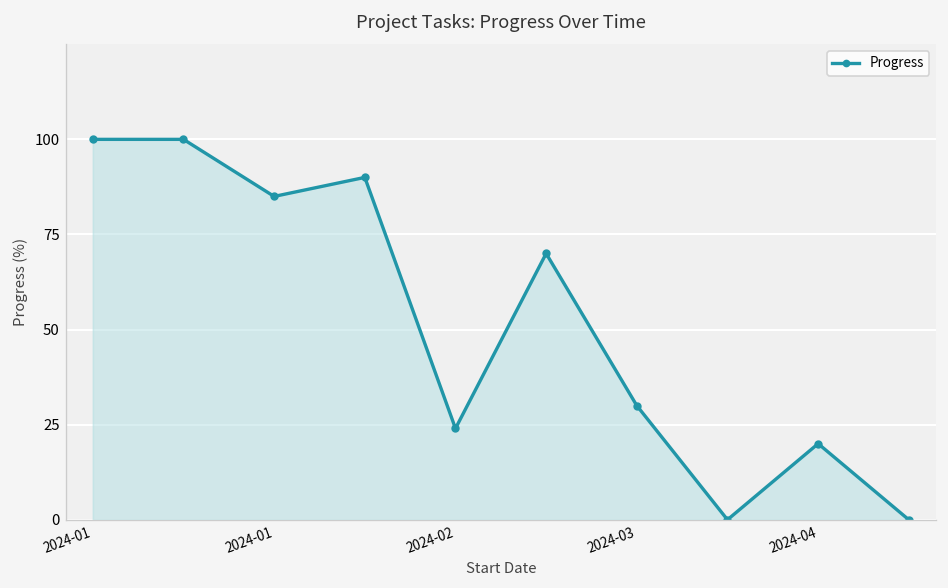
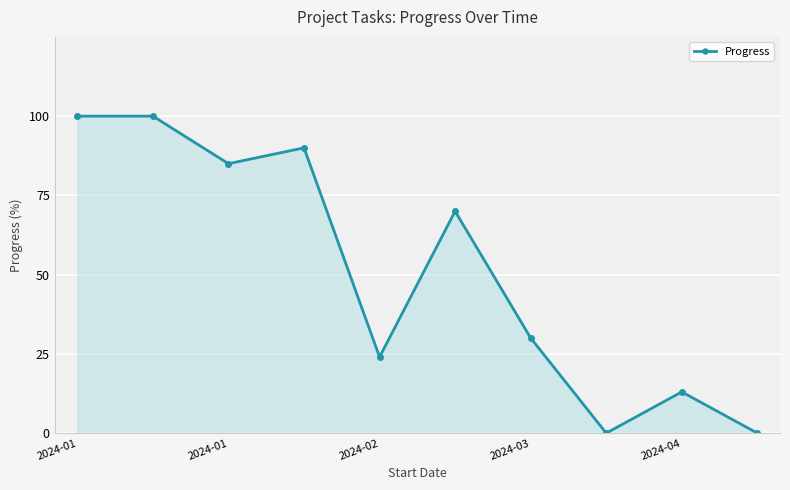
  {
    "2024-02": 24,
    "2024-03": 30,
-   "2024-04": 20
+   "2024-04": 13
  }
